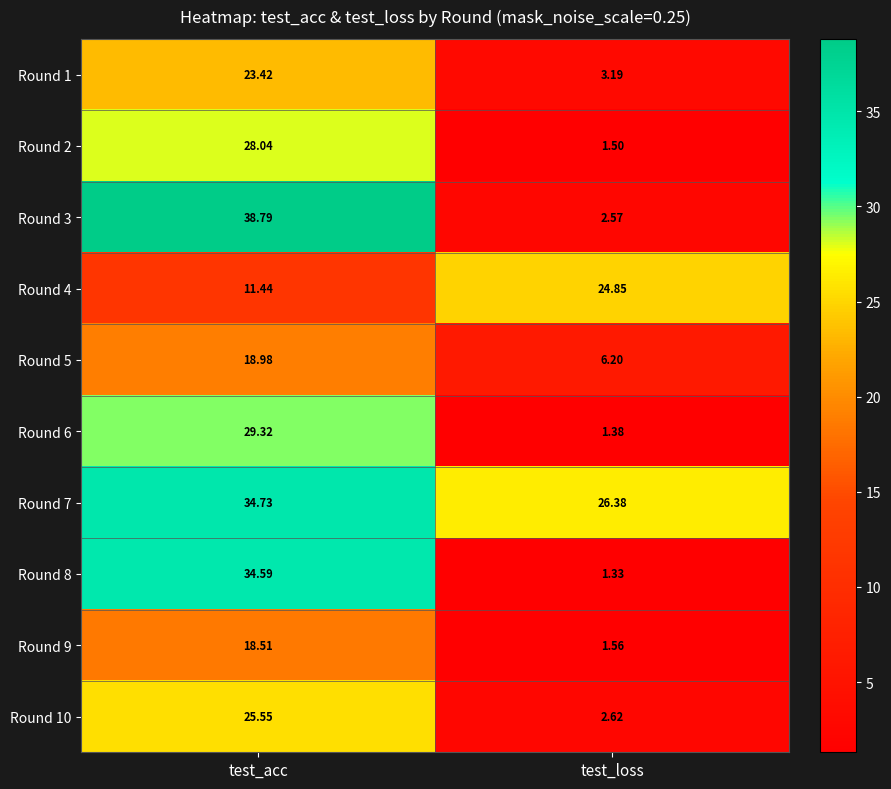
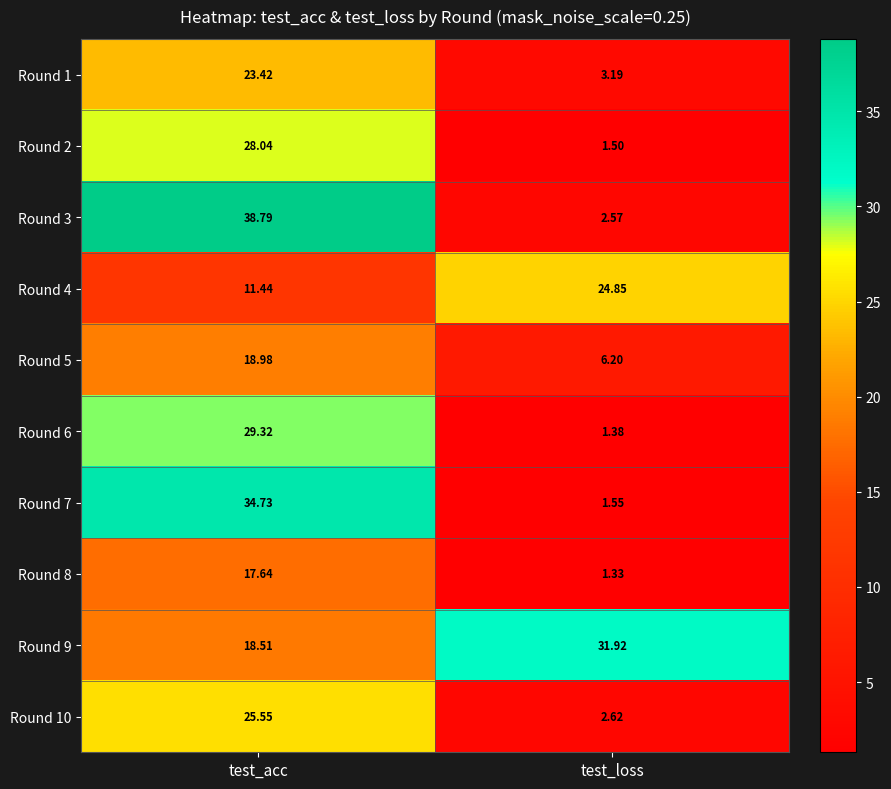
  {
    "Round 1": {
      "test_acc": 23.42,
      "test_loss": 3.19
    },
    "Round 2": {
      "test_acc": 28.04,
      "test_loss": 1.50
    },
    "Round 3": {
      "test_acc": 38.79,
      "test_loss": 2.57
    },
    "Round 4": {
      "test_acc": 11.44,
      "test_loss": 24.85
    },
    "Round 5": {
      "test_acc": 18.98,
      "test_loss": 6.20
    },
    "Round 6": {
      "test_acc": 29.32,
      "test_loss": 1.38
    },
    "Round 7": {
      "test_acc": 34.73,
-     "test_loss": 26.38
+     "test_loss": 1.55
    },
    "Round 8": {
-     "test_acc": 34.59,
+     "test_acc": 17.64,
      "test_loss": 1.33
    },
    "Round 9": {
      "test_acc": 18.51,
-     "test_loss": 1.56
+     "test_loss": 31.92
    },
    "Round 10": {
      "test_acc": 25.55,
      "test_loss": 2.62
    }
  }
